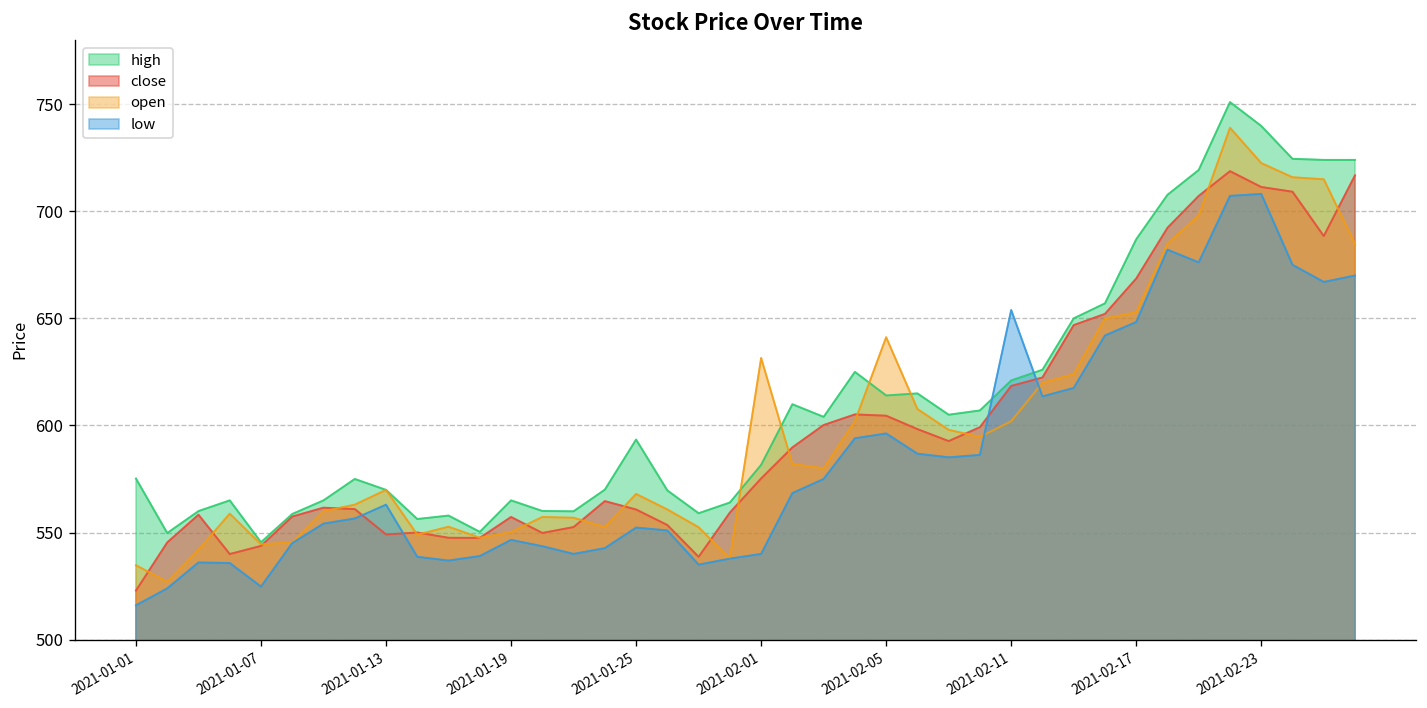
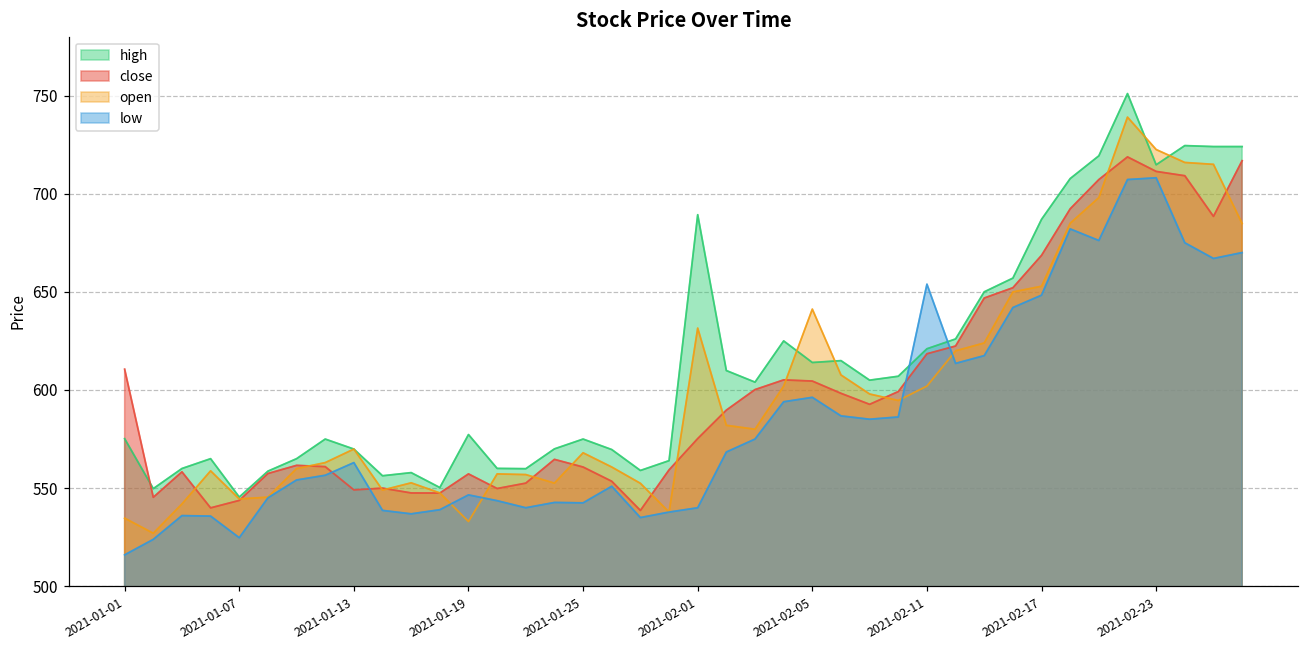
  {
    "high": {
      "2021-01-01": 575,
-     "2021-01-19": 565,
-     "2021-01-25": 593,
-     "2021-02-01": 582,
+     "2021-01-19": 577,
+     "2021-01-25": 575,
+     "2021-02-01": 689,
      "2021-02-05": 614,
      "2021-02-11": 621,
      "2021-02-17": 687,
-     "2021-02-23": 740
+     "2021-02-23": 715
    },
    "close": {
-     "2021-01-01": 523,
+     "2021-01-01": 611,
      "2021-01-13": 549,
      "2021-01-19": 557,
      "2021-01-25": 561,
      "2021-02-01": 575,
      "2021-02-05": 605,
      "2021-02-11": 618,
      "2021-02-17": 669,
      "2021-02-23": 711
    },
    "open": {
      "2021-01-01": 535,
-     "2021-01-19": 550,
+     "2021-01-19": 533,
      "2021-01-25": 568,
      "2021-02-01": 632,
      "2021-02-05": 641,
      "2021-02-11": 602,
      "2021-02-17": 653,
      "2021-02-23": 723
    },
    "low": {
      "2021-01-01": 516,
      "2021-01-07": 525,
      "2021-01-13": 563,
      "2021-01-19": 547,
-     "2021-01-25": 552,
+     "2021-01-25": 543,
      "2021-02-01": 540,
      "2021-02-05": 596,
      "2021-02-11": 654,
      "2021-02-17": 648,
      "2021-02-23": 708
    }
  }
